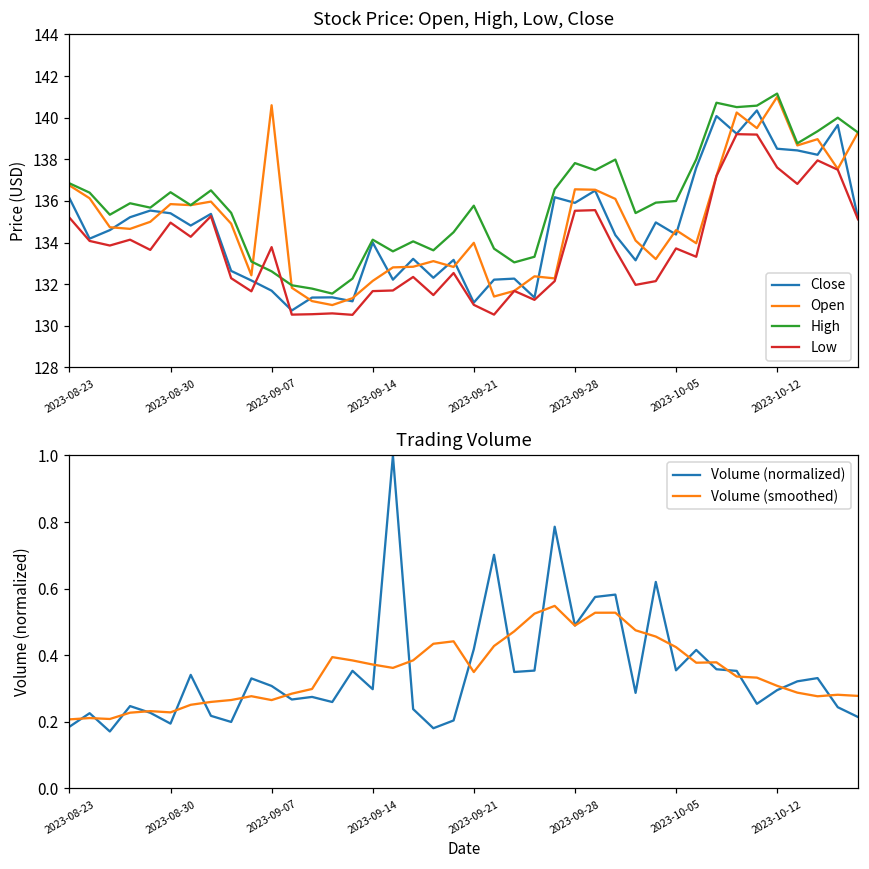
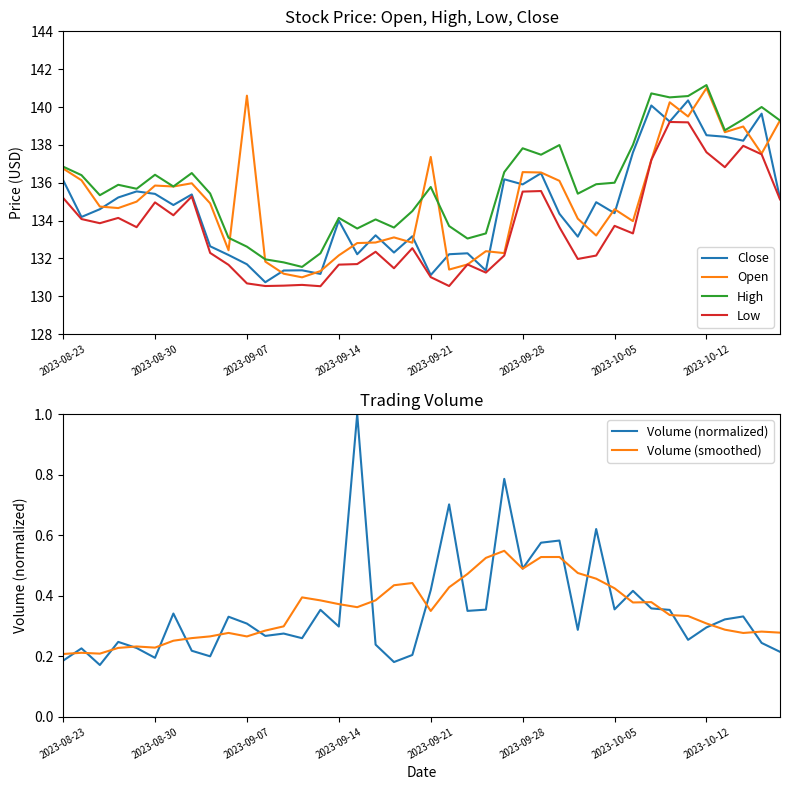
  {
    "Stock Price: Open, High, Low, Close": {
      "Close": {
        "2023-08-23": 136.1,
        "2023-08-30": 135.4,
        "2023-09-07": 131.7,
        "2023-09-14": 134.0,
        "2023-09-28": 135.9,
        "2023-10-05": 134.4,
        "2023-10-12": 138.5
      },
      "Open": {
        "2023-08-30": 135.9,
        "2023-09-07": 140.6,
        "2023-09-14": 132.2,
-       "2023-09-21": 134.0,
+       "2023-09-21": 137.4,
        "2023-09-28": 136.6,
        "2023-10-05": 134.6,
        "2023-10-12": 141.0
      },
      "High": {
        "2023-08-30": 136.4,
        "2023-09-07": 132.6,
        "2023-09-14": 134.1,
        "2023-09-21": 135.8,
        "2023-09-28": 137.8,
        "2023-10-05": 136.0,
        "2023-10-12": 141.2
      },
      "Low": {
        "2023-08-23": 135.2,
        "2023-08-30": 135.0,
-       "2023-09-07": 133.8,
+       "2023-09-07": 130.7,
        "2023-09-14": 131.7,
        "2023-09-28": 135.5,
        "2023-10-05": 133.7,
        "2023-10-12": 137.6
      }
    },
    "Trading Volume": {
      "Volume (normalized)": {
        "2023-08-23": 0.19,
        "2023-08-30": 0.19,
        "2023-09-07": 0.31,
        "2023-09-14": 0.30,
        "2023-09-21": 0.42,
        "2023-10-05": 0.35,
        "2023-10-12": 0.30
      },
      "Volume (smoothed)": {
        "2023-08-23": 0.21,
        "2023-08-30": 0.23,
        "2023-09-07": 0.27,
        "2023-09-14": 0.37,
        "2023-09-21": 0.35,
        "2023-10-05": 0.42,
        "2023-10-12": 0.31
      }
    }
  }
